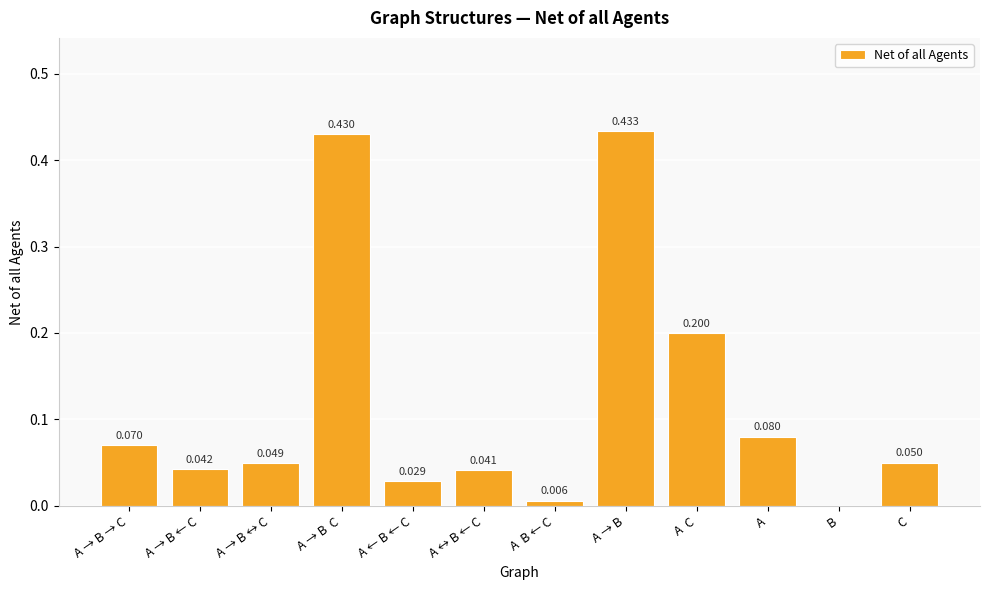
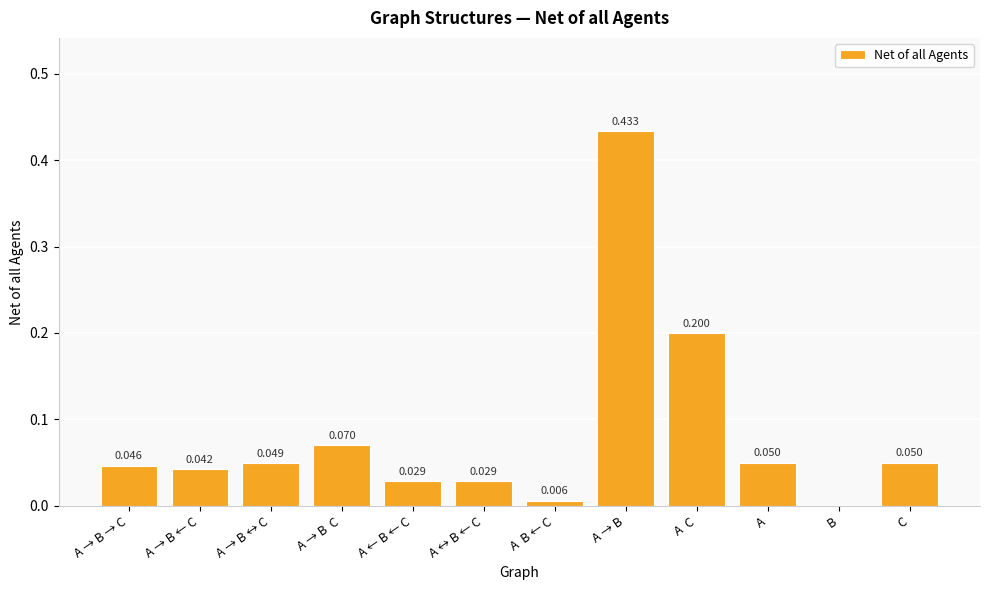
  {
-   "A → B → C": 0.070,
+   "A → B → C": 0.046,
    "A → B ← C": 0.042,
    "A → B ↔ C": 0.049,
-   "A → B C": 0.430,
+   "A → B C": 0.070,
    "A ← B ← C": 0.029,
-   "A ↔ B ← C": 0.041,
+   "A ↔ B ← C": 0.029,
    "A B ← C": 0.006,
    "A → B": 0.433,
    "A C": 0.200,
-   "A": 0.080,
+   "A": 0.050,
    "C": 0.050
  }
